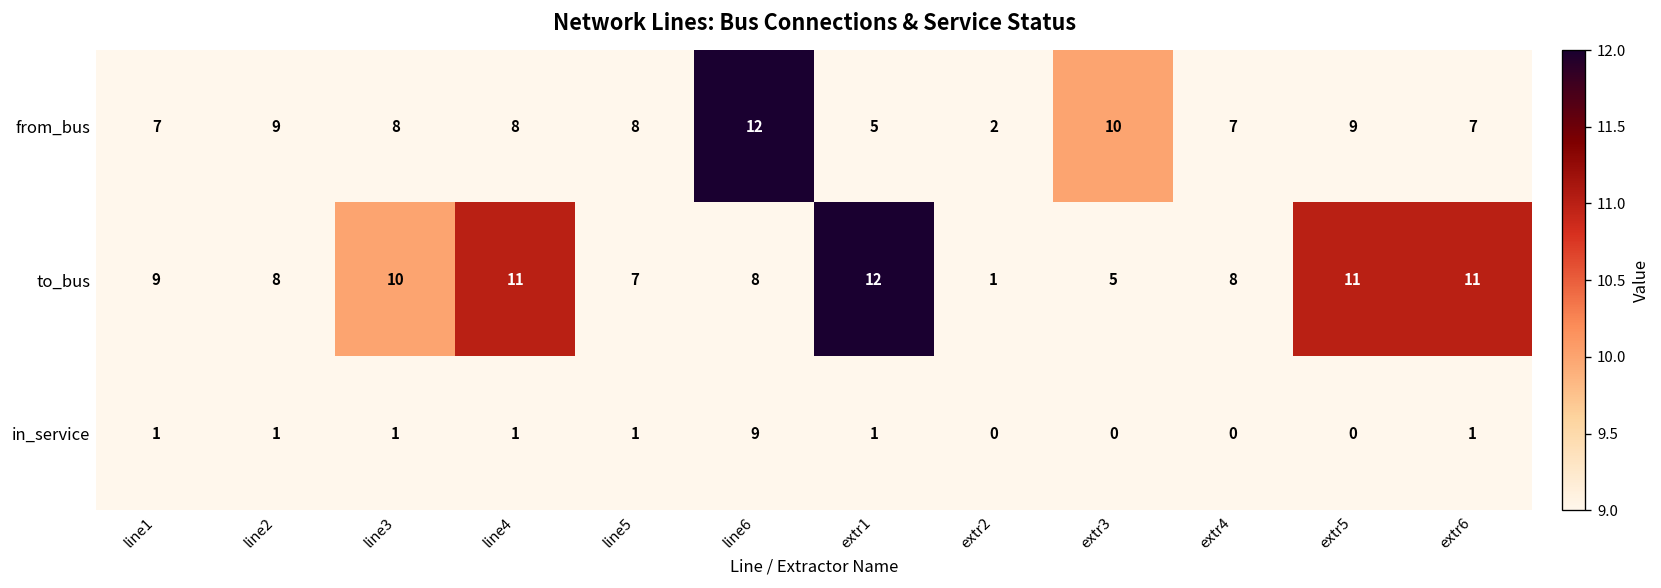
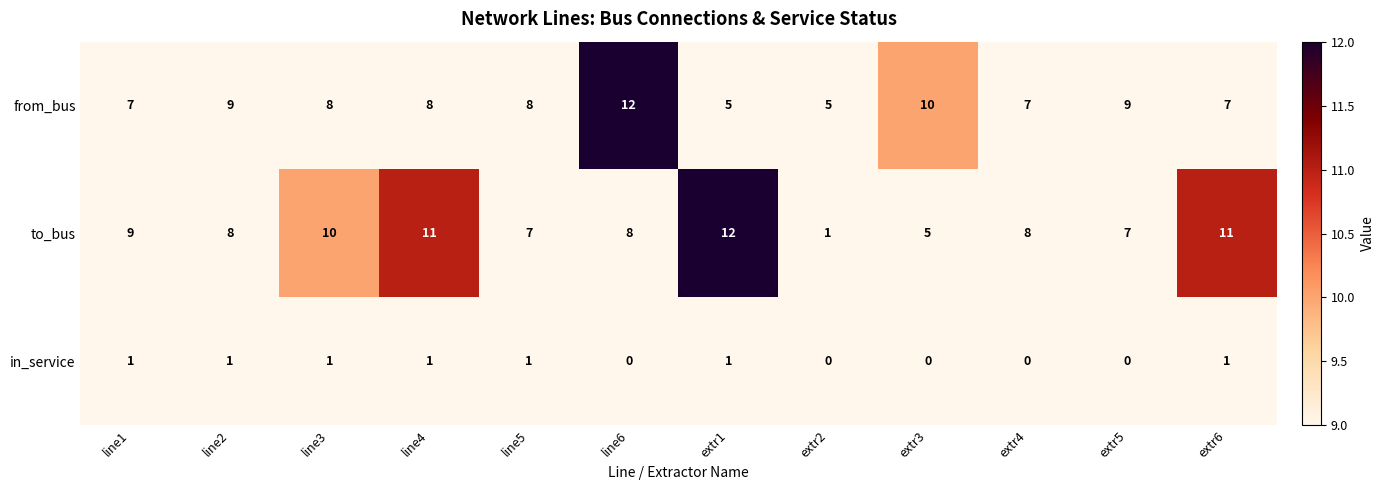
  {
    "from_bus": {
      "line1": 7,
      "line2": 9,
      "line3": 8,
      "line4": 8,
      "line5": 8,
      "line6": 12,
      "extr1": 5,
-     "extr2": 2,
+     "extr2": 5,
      "extr3": 10,
      "extr4": 7,
      "extr5": 9,
      "extr6": 7
    },
    "to_bus": {
      "line1": 9,
      "line2": 8,
      "line3": 10,
      "line4": 11,
      "line5": 7,
      "line6": 8,
      "extr1": 12,
      "extr2": 1,
      "extr3": 5,
      "extr4": 8,
-     "extr5": 11,
+     "extr5": 7,
      "extr6": 11
    },
    "in_service": {
      "line1": 1,
      "line2": 1,
      "line3": 1,
      "line4": 1,
      "line5": 1,
-     "line6": 9,
+     "line6": 0,
      "extr1": 1,
      "extr2": 0,
      "extr3": 0,
      "extr4": 0,
      "extr5": 0,
      "extr6": 1
    }
  }
